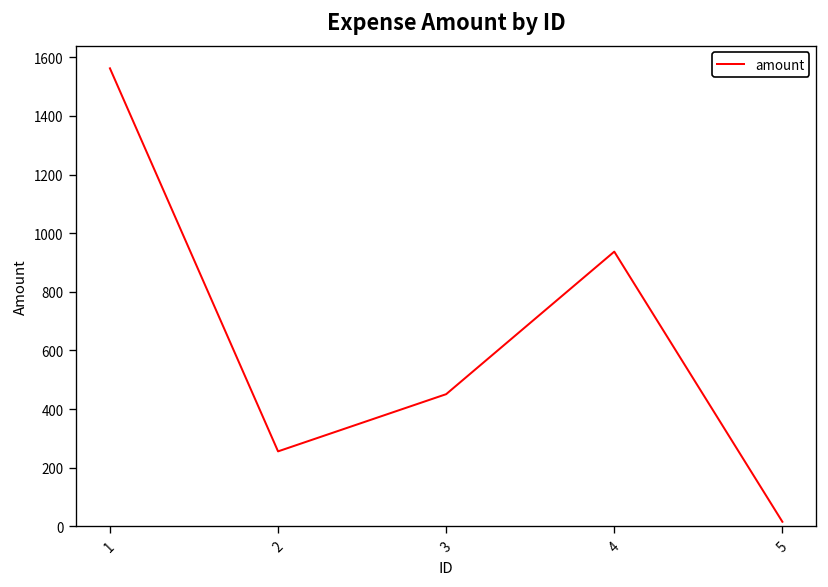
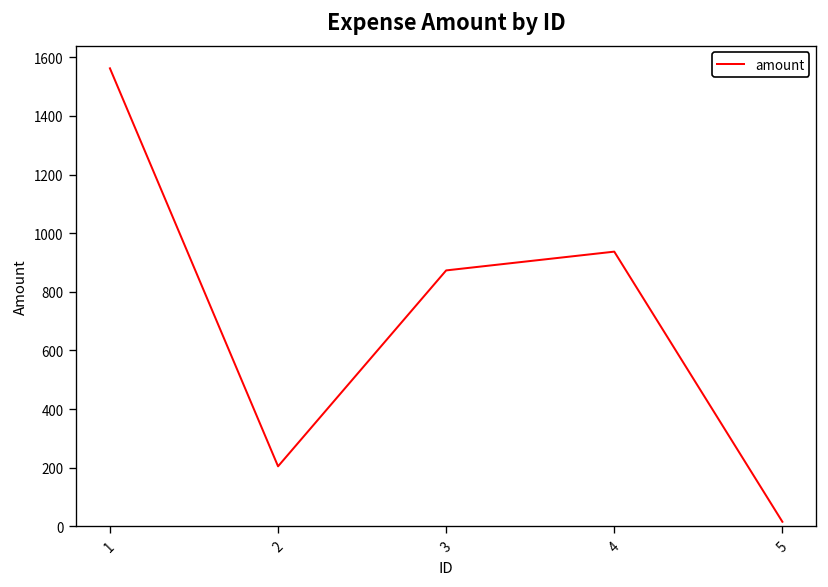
  {
    "1": 1560,
-   "2": 260,
-   "3": 450,
+   "2": 210,
+   "3": 870,
    "4": 940,
    "5": 20
  }
